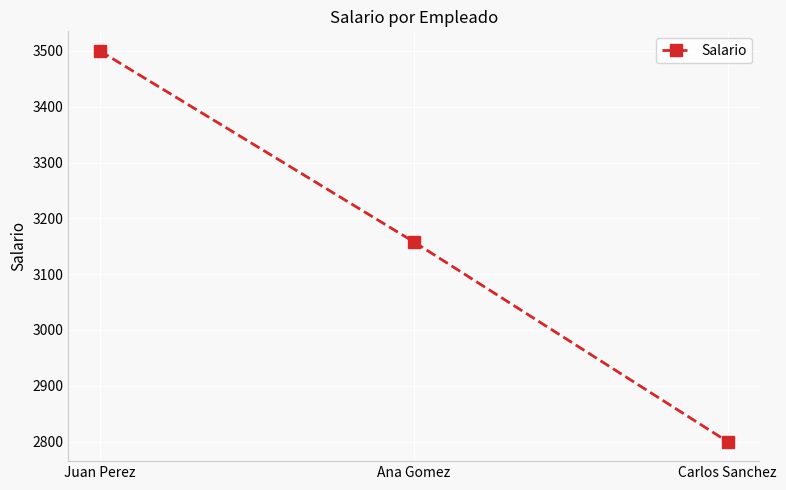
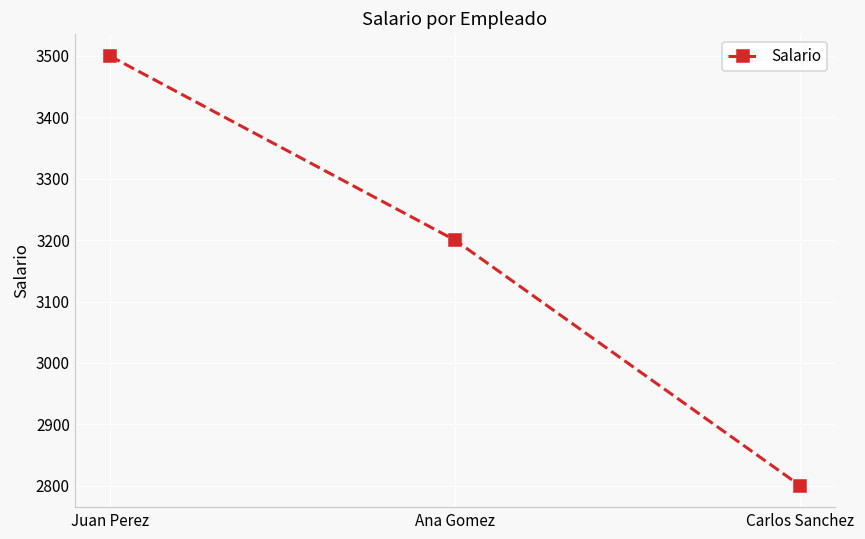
  {
    "Juan Perez": 3500,
-   "Ana Gomez": 3160,
+   "Ana Gomez": 3200,
    "Carlos Sanchez": 2800
  }
